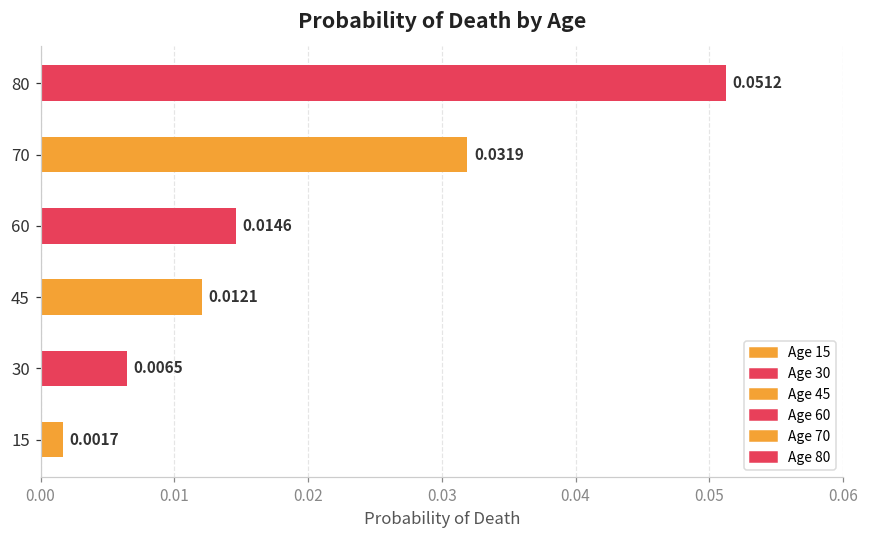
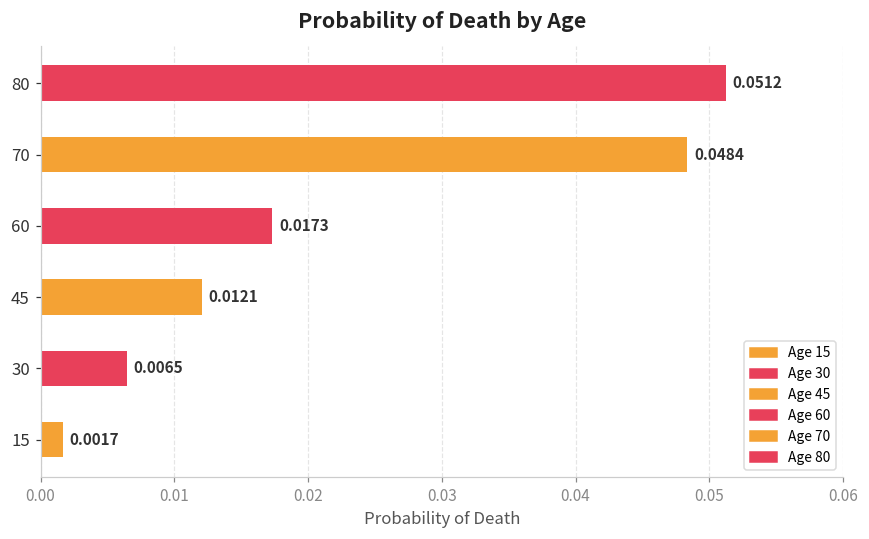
  {
    "80": 0.0512,
-   "70": 0.0319,
-   "60": 0.0146,
+   "70": 0.0484,
+   "60": 0.0173,
    "45": 0.0121,
    "30": 0.0065,
    "15": 0.0017
  }
